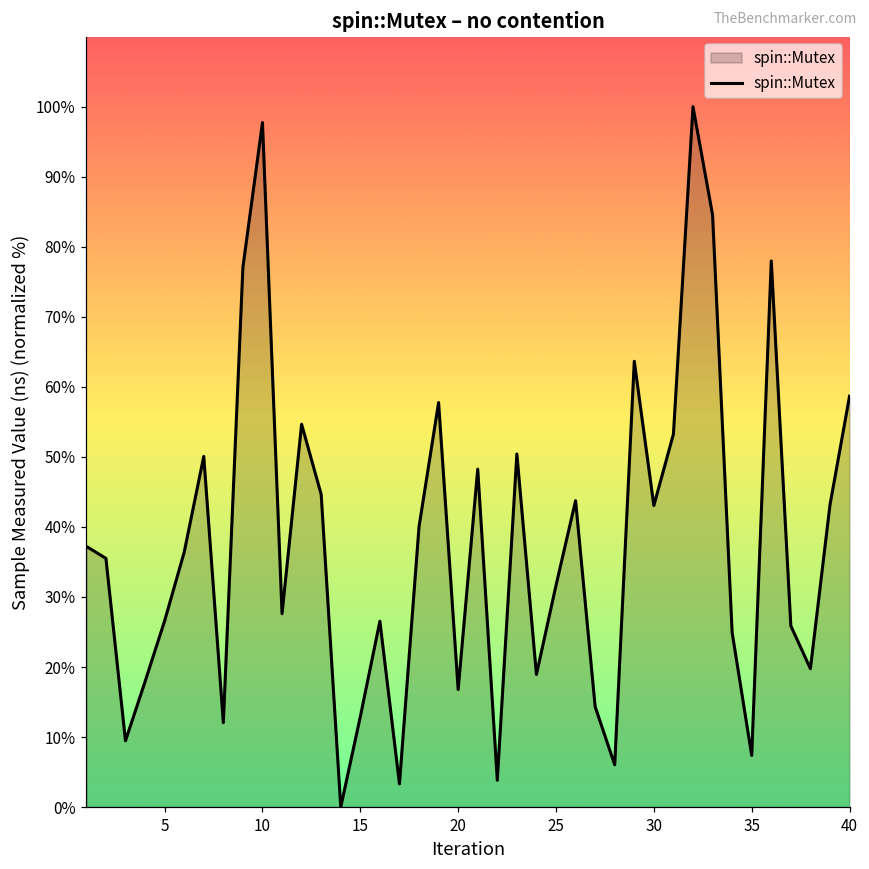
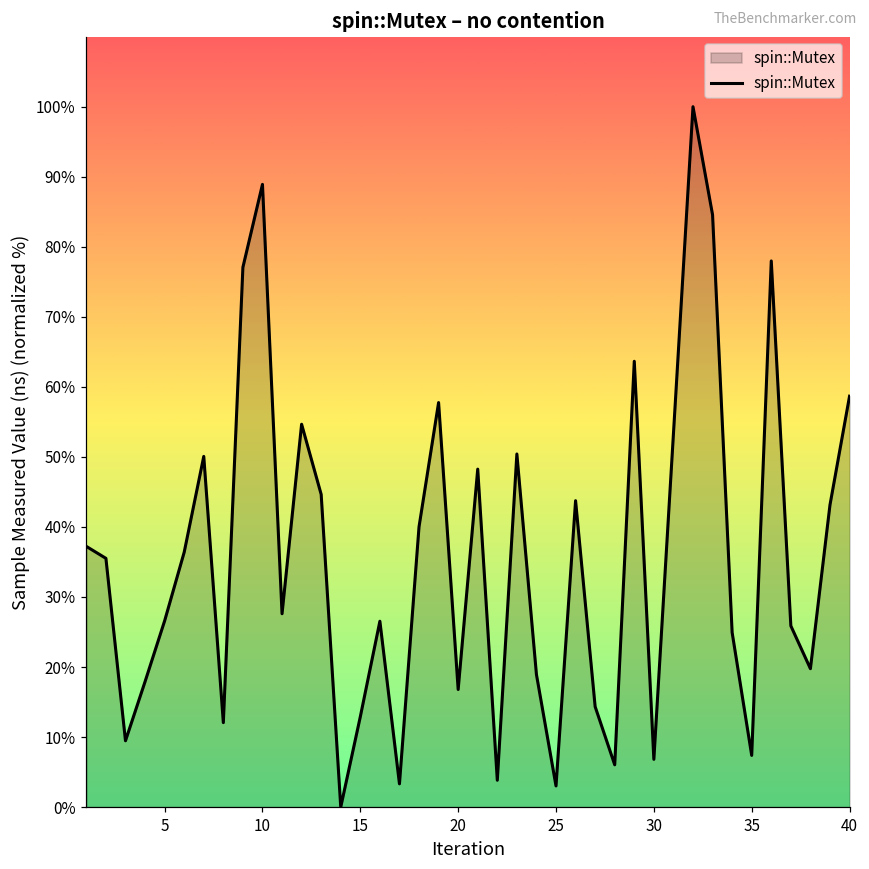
  {
    "5": "27%",
-   "10": "98%",
+   "10": "89%",
    "15": "13%",
    "20": "17%",
-   "25": "32%",
-   "30": "43%",
+   "25": "3%",
+   "30": "7%",
    "35": "7%",
    "40": "59%"
  }
